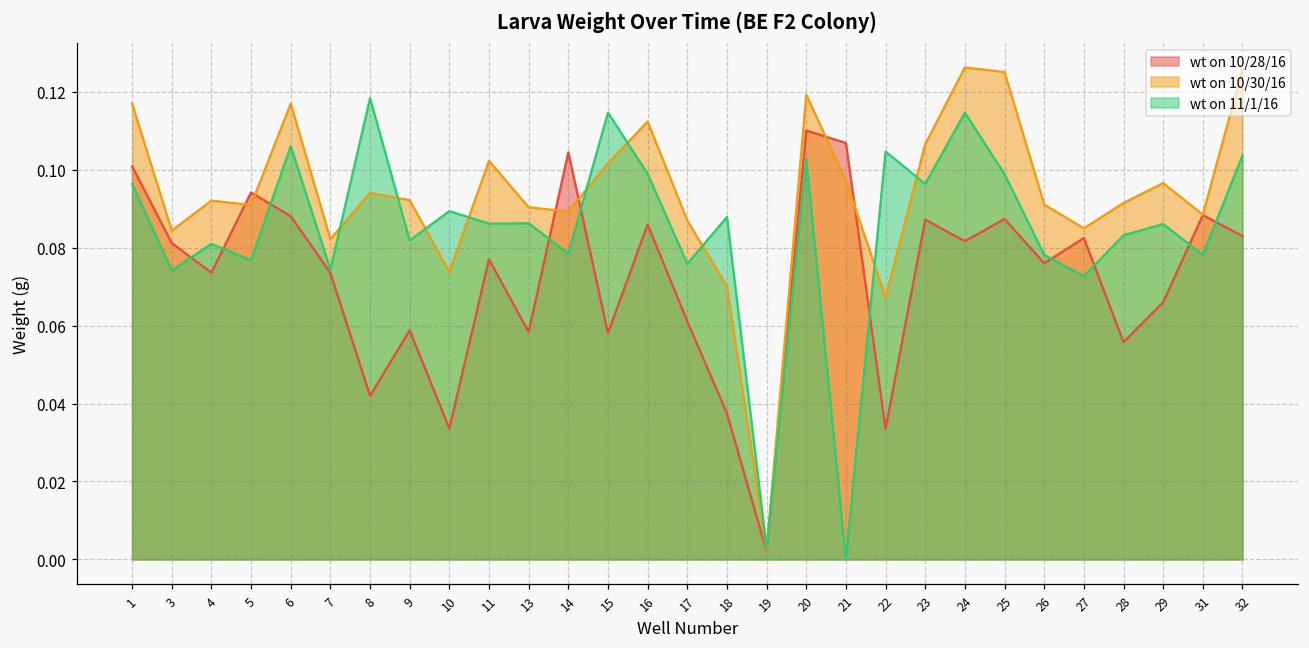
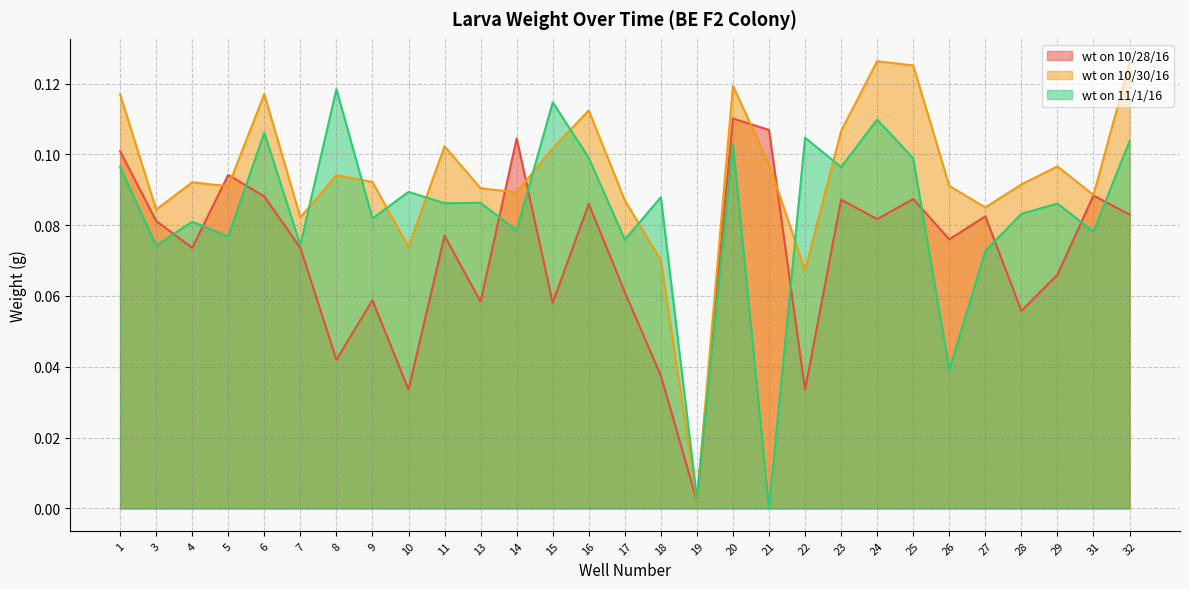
  {
    "wt on 10/28/16": {
      "1": 0.101,
      "3": 0.081,
      "4": 0.074,
      "5": 0.094,
      "6": 0.088,
      "7": 0.074,
      "8": 0.042,
      "9": 0.059,
      "10": 0.034,
      "11": 0.077,
      "13": 0.058,
      "14": 0.105,
      "15": 0.058,
      "16": 0.086,
      "17": 0.061,
      "18": 0.038,
      "20": 0.110,
      "21": 0.107,
      "22": 0.034,
      "23": 0.087,
      "24": 0.082,
      "25": 0.087,
      "26": 0.076,
      "27": 0.083,
      "28": 0.056,
      "29": 0.066,
      "32": 0.083
    },
    "wt on 10/30/16": {
      "1": 0.117,
      "3": 0.084,
      "4": 0.092,
      "5": 0.091,
      "6": 0.117,
      "7": 0.082,
      "8": 0.094,
      "9": 0.092,
      "10": 0.074,
      "11": 0.102,
      "13": 0.090,
      "14": 0.089,
      "15": 0.102,
      "16": 0.112,
      "17": 0.087,
      "18": 0.070,
      "20": 0.119,
      "21": 0.097,
      "22": 0.067,
      "23": 0.107,
      "24": 0.126,
      "25": 0.125,
      "26": 0.091,
      "27": 0.085,
      "28": 0.092,
      "29": 0.097
    },
    "wt on 11/1/16": {
      "1": 0.096,
      "3": 0.074,
      "4": 0.081,
      "5": 0.077,
      "6": 0.106,
      "7": 0.074,
      "8": 0.118,
      "9": 0.082,
      "10": 0.089,
      "11": 0.086,
      "13": 0.086,
      "14": 0.079,
      "15": 0.115,
      "16": 0.099,
      "17": 0.076,
      "18": 0.088,
      "20": 0.103,
      "21": 0.000,
      "22": 0.105,
      "23": 0.096,
-     "24": 0.115,
+     "24": 0.110,
      "25": 0.099,
-     "26": 0.078,
+     "26": 0.039,
      "27": 0.073,
      "28": 0.083,
      "29": 0.086,
      "31": 0.078,
      "32": 0.104
    }
  }
